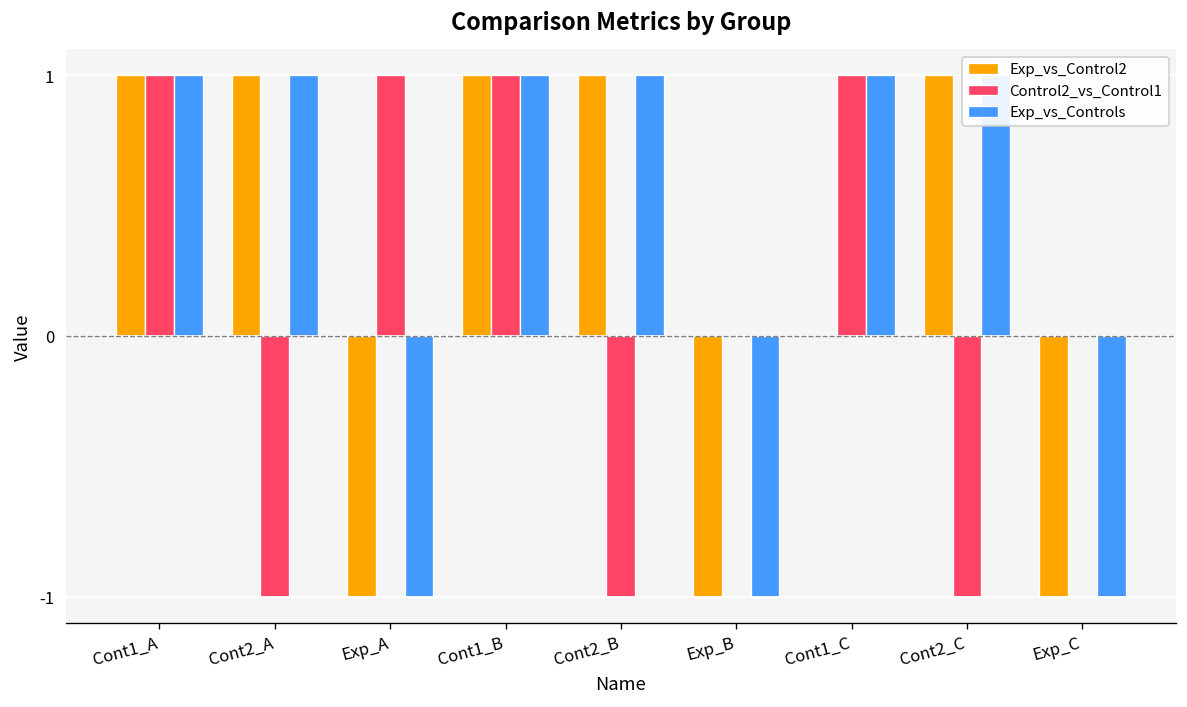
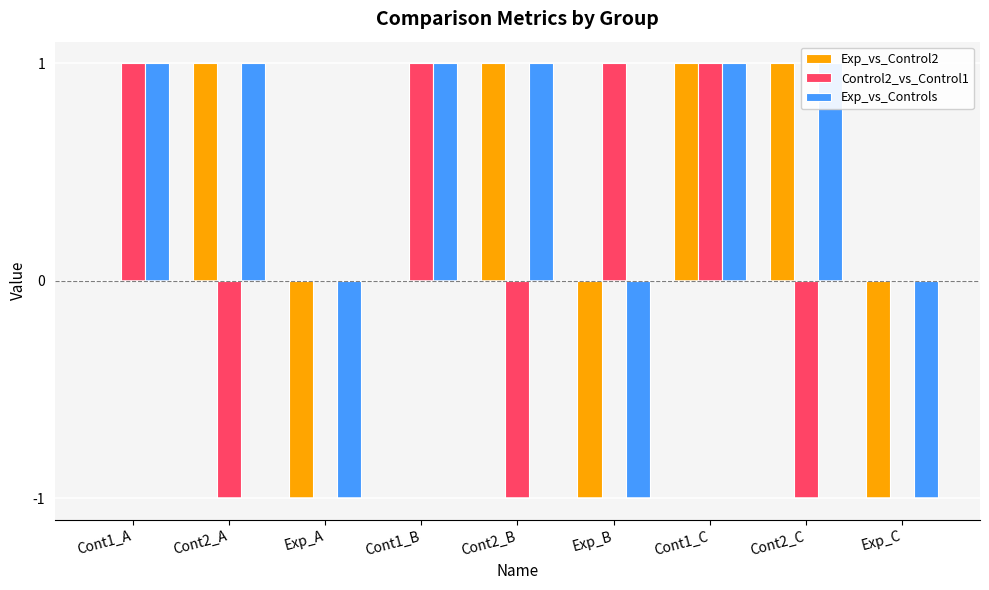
  {
    "Exp_vs_Control2": {
-     "Cont1_A": 1,
+     "Cont1_A": 0,
      "Cont2_A": 1,
      "Exp_A": -1,
-     "Cont1_B": 1,
+     "Cont1_B": 0,
      "Cont2_B": 1,
      "Exp_B": -1,
-     "Cont1_C": 0,
+     "Cont1_C": 1,
      "Cont2_C": 1,
      "Exp_C": -1
    },
    "Control2_vs_Control1": {
      "Cont1_A": 1,
      "Cont2_A": -1,
-     "Exp_A": 1,
+     "Exp_A": 0,
      "Cont1_B": 1,
      "Cont2_B": -1,
-     "Exp_B": 0,
+     "Exp_B": 1,
      "Cont1_C": 1,
      "Cont2_C": -1,
      "Exp_C": 0
    },
    "Exp_vs_Controls": {
      "Cont1_A": 1,
      "Cont2_A": 1,
      "Exp_A": -1,
      "Cont1_B": 1,
      "Cont2_B": 1,
      "Exp_B": -1,
      "Cont1_C": 1,
      "Exp_C": -1
    }
  }
